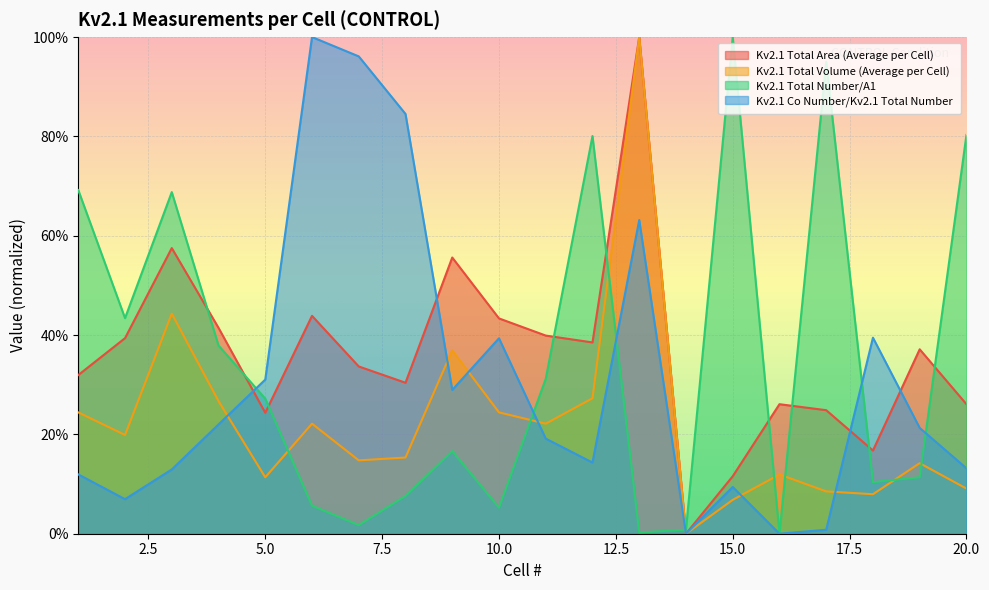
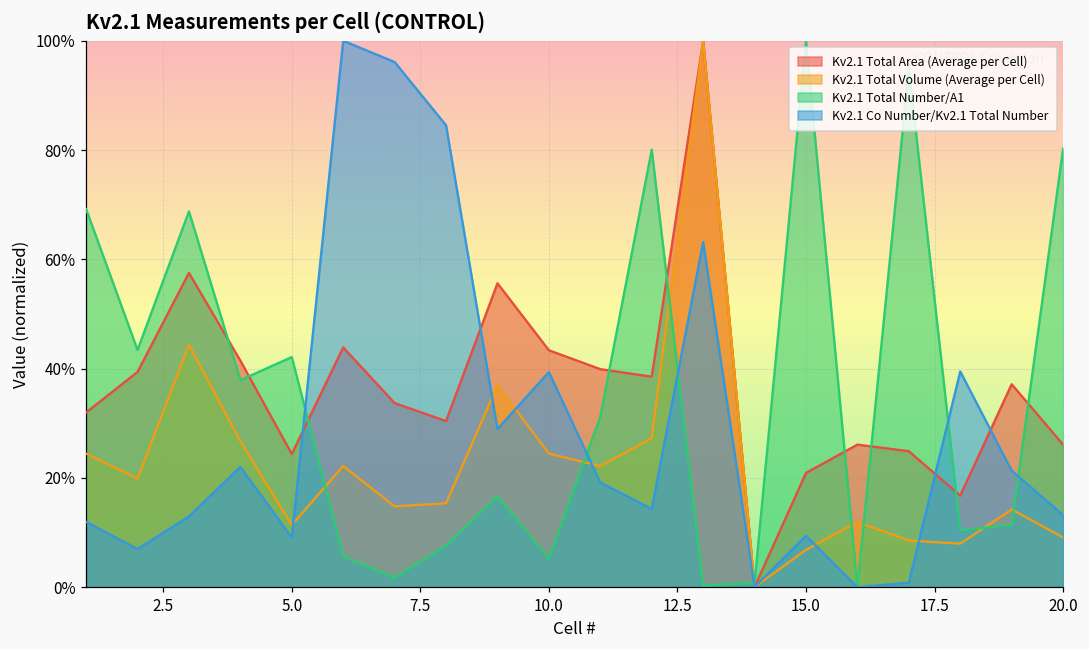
  {
    "Kv2.1 Total Area (Average per Cell)": {
      "5.0": "24%",
      "10.0": "43%",
-     "15.0": "12%",
+     "15.0": "21%",
      "20.0": "26%"
    },
    "Kv2.1 Total Volume (Average per Cell)": {
      "5.0": "11%",
      "10.0": "24%",
      "15.0": "7%",
      "20.0": "9%"
    },
    "Kv2.1 Total Number/A1": {
-     "5.0": "27%",
+     "5.0": "42%",
      "10.0": "5%",
      "15.0": "100%",
      "20.0": "80%"
    },
    "Kv2.1 Co Number/Kv2.1 Total Number": {
-     "5.0": "31%",
+     "5.0": "9%",
      "10.0": "39%",
      "15.0": "9%",
      "20.0": "13%"
    }
  }
